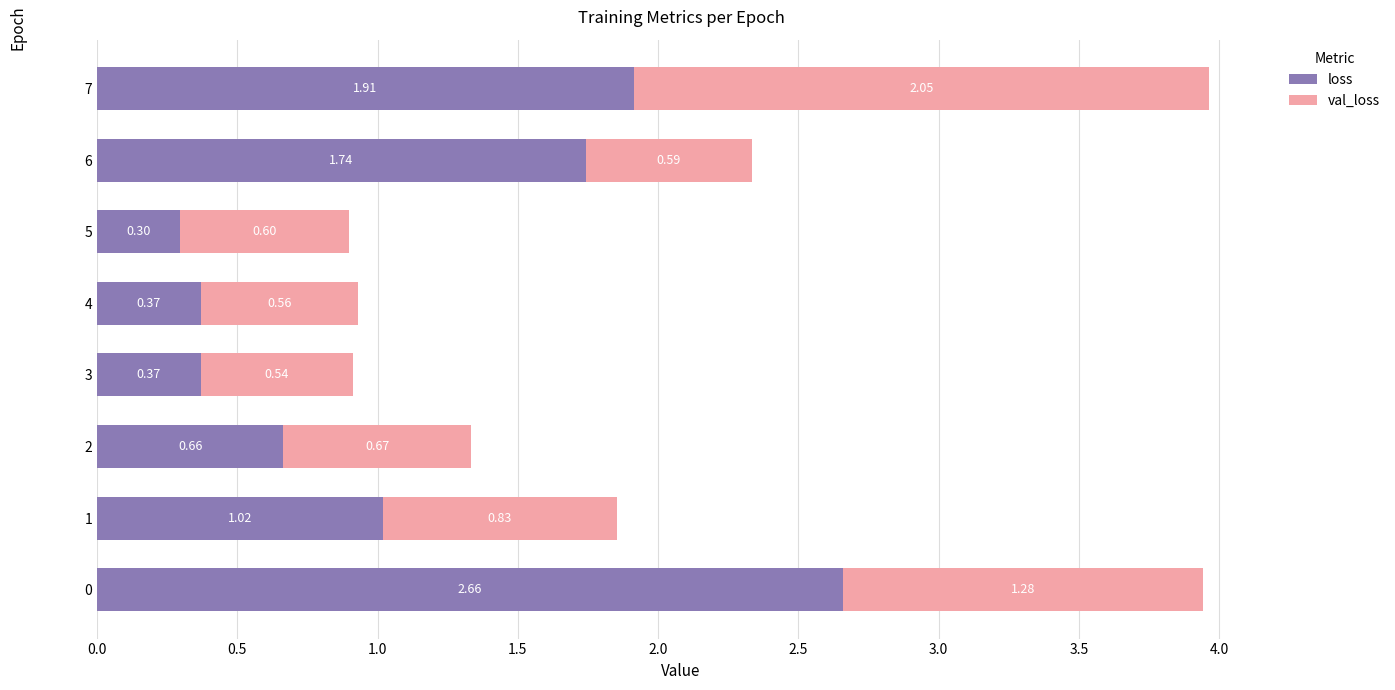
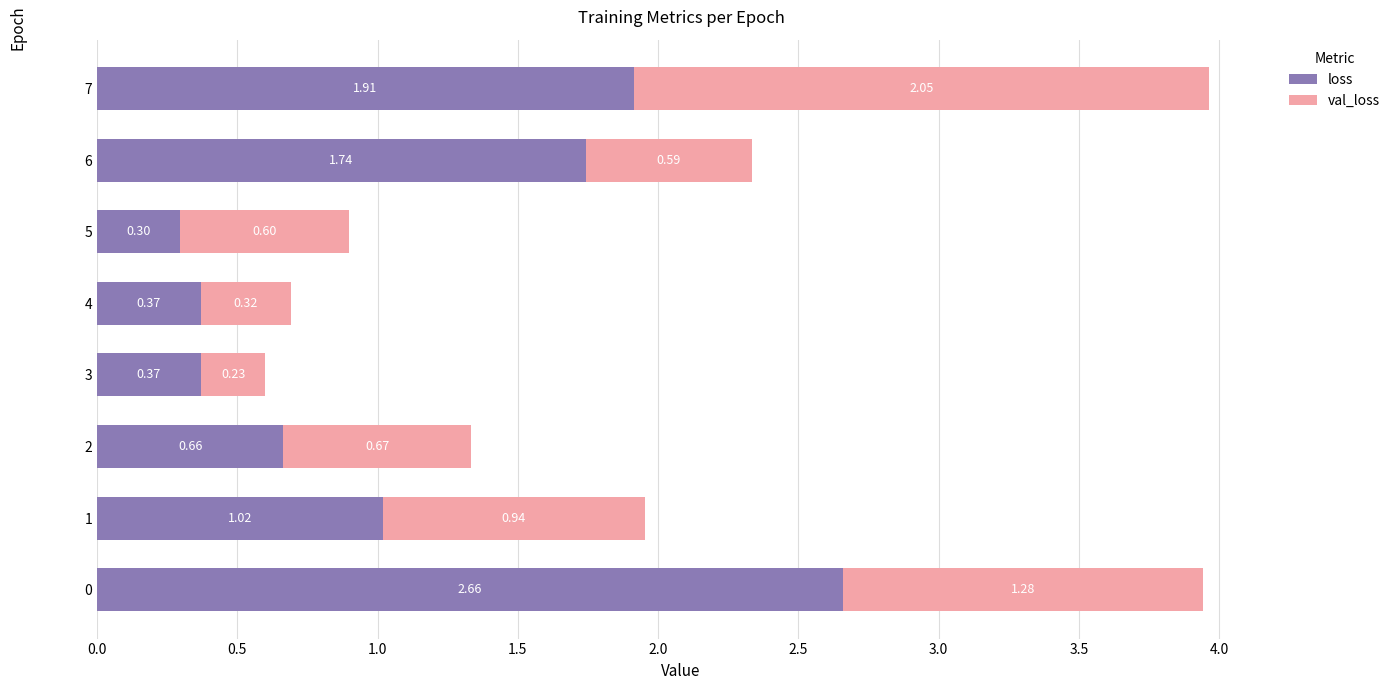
  {
    "loss": {
      "7": 1.91,
      "6": 1.74,
      "5": 0.30,
      "4": 0.37,
      "3": 0.37,
      "2": 0.66,
      "1": 1.02,
      "0": 2.66
    },
    "val_loss": {
      "7": 2.05,
      "6": 0.59,
      "5": 0.60,
-     "4": 0.56,
-     "3": 0.54,
+     "4": 0.32,
+     "3": 0.23,
      "2": 0.67,
-     "1": 0.83,
+     "1": 0.94,
      "0": 1.28
    }
  }
